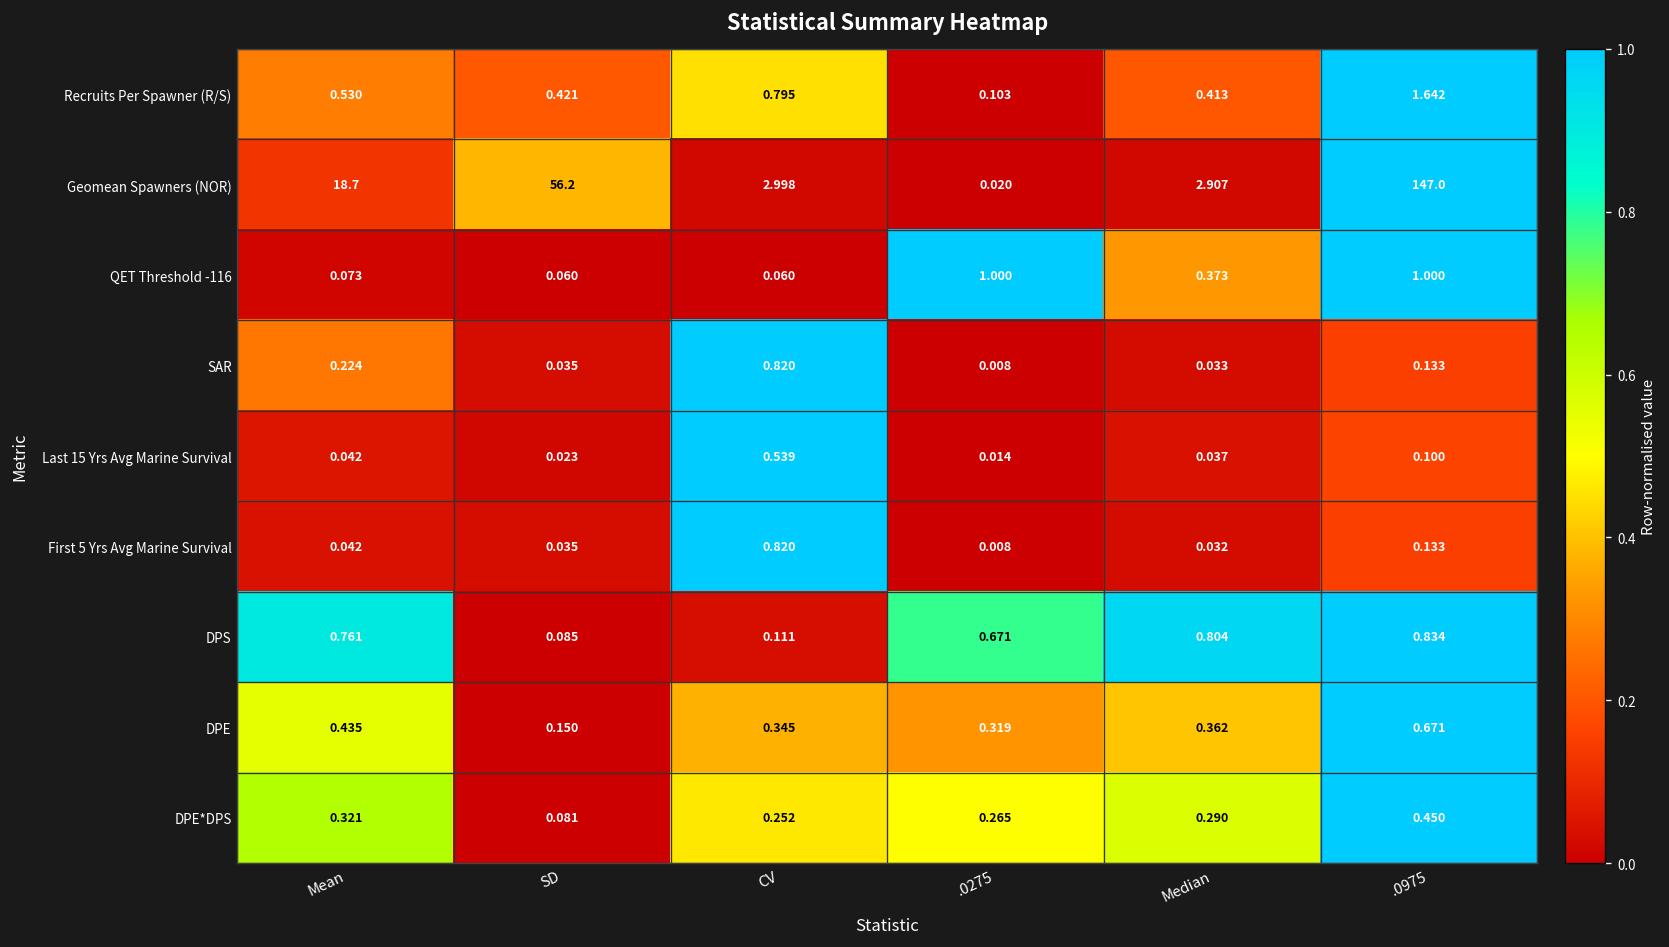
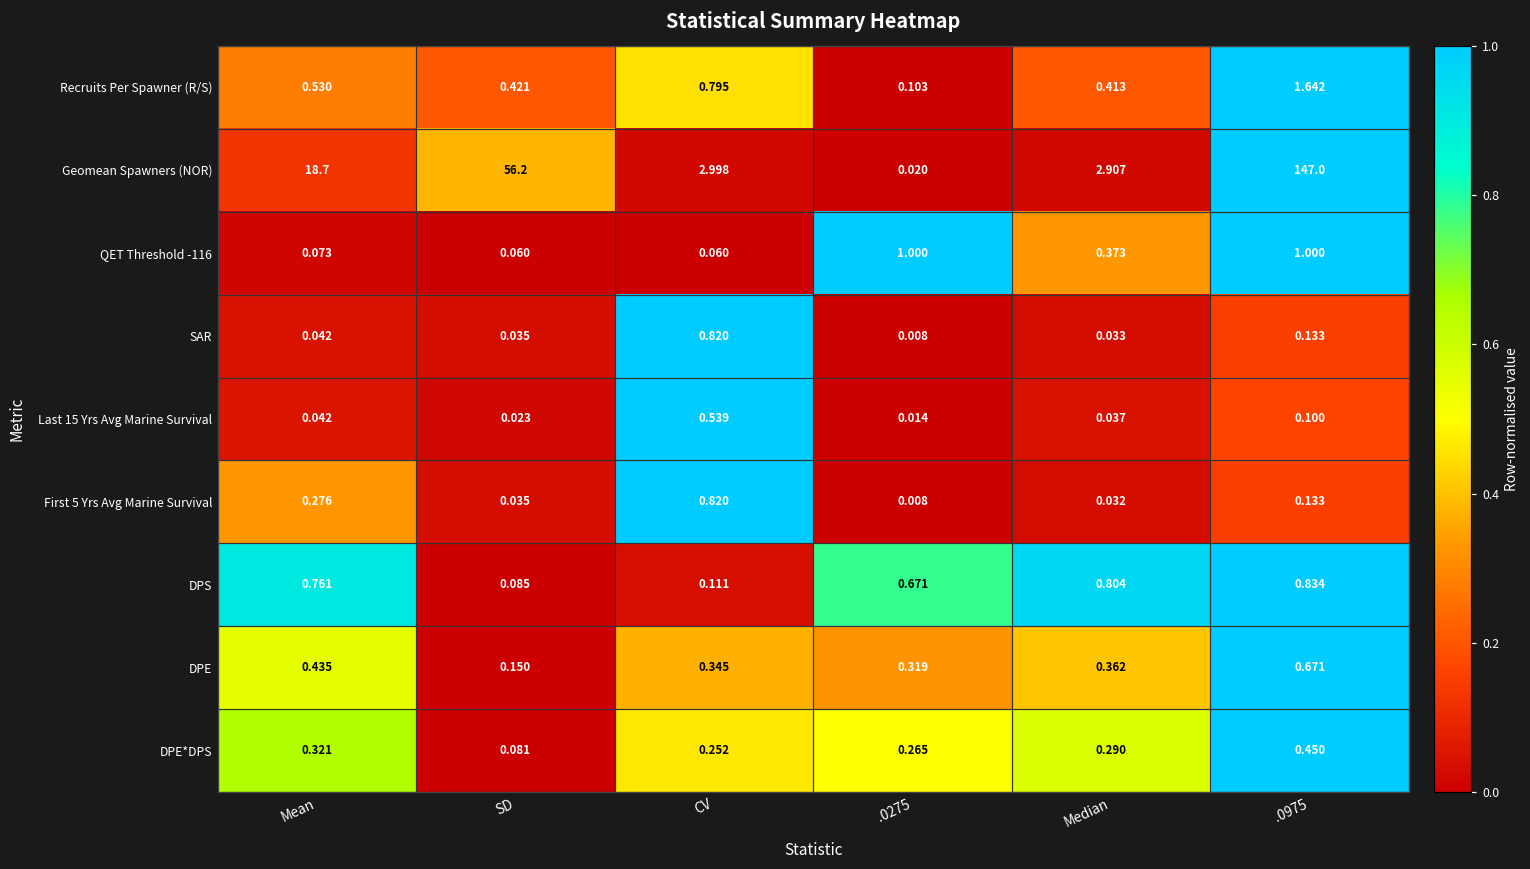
  {
    "Recruits Per Spawner (R/S)": {
      "Mean": 0.530,
      "SD": 0.421,
      "CV": 0.795,
      ".0275": 0.103,
      "Median": 0.413,
      ".0975": 1.642
    },
    "Geomean Spawners (NOR)": {
      "Mean": 18.7,
      "SD": 56.2,
      "CV": 2.998,
      ".0275": 0.020,
      "Median": 2.907,
      ".0975": 147.0
    },
    "QET Threshold -116": {
      "Mean": 0.073,
      "SD": 0.060,
      "CV": 0.060,
      ".0275": 1.000,
      "Median": 0.373,
      ".0975": 1.000
    },
    "SAR": {
-     "Mean": 0.224,
+     "Mean": 0.042,
      "SD": 0.035,
      "CV": 0.820,
      ".0275": 0.008,
      "Median": 0.033,
      ".0975": 0.133
    },
    "Last 15 Yrs Avg Marine Survival": {
      "Mean": 0.042,
      "SD": 0.023,
      "CV": 0.539,
      ".0275": 0.014,
      "Median": 0.037,
      ".0975": 0.100
    },
    "First 5 Yrs Avg Marine Survival": {
-     "Mean": 0.042,
+     "Mean": 0.276,
      "SD": 0.035,
      "CV": 0.820,
      ".0275": 0.008,
      "Median": 0.032,
      ".0975": 0.133
    },
    "DPS": {
      "Mean": 0.761,
      "SD": 0.085,
      "CV": 0.111,
      ".0275": 0.671,
      "Median": 0.804,
      ".0975": 0.834
    },
    "DPE": {
      "Mean": 0.435,
      "SD": 0.150,
      "CV": 0.345,
      ".0275": 0.319,
      "Median": 0.362,
      ".0975": 0.671
    },
    "DPE*DPS": {
      "Mean": 0.321,
      "SD": 0.081,
      "CV": 0.252,
      ".0275": 0.265,
      "Median": 0.290,
      ".0975": 0.450
    }
  }
